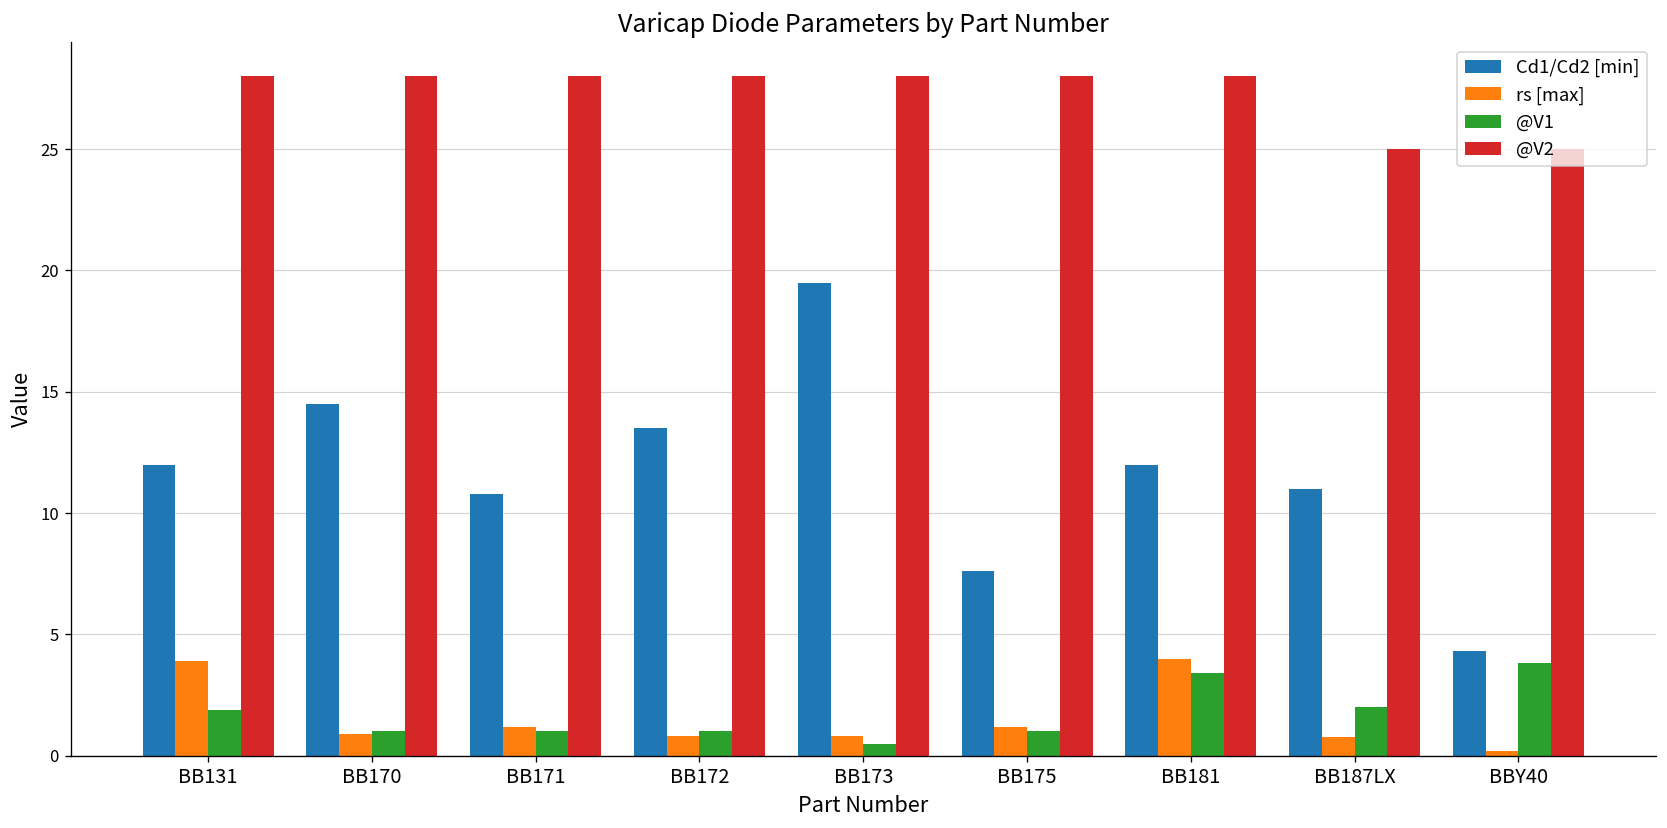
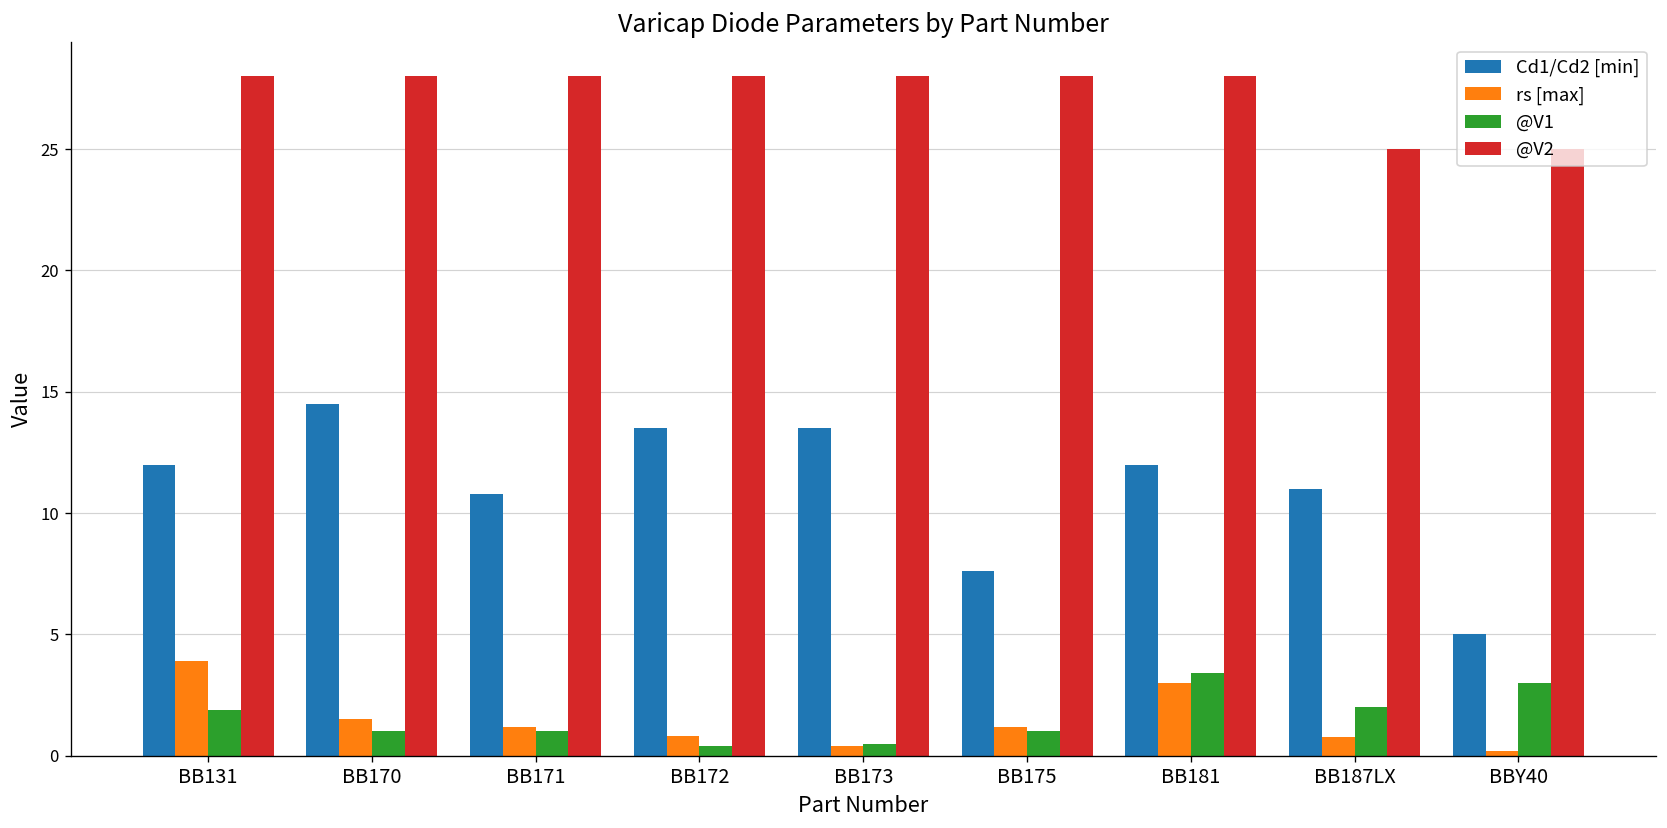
  {
    "Cd1/Cd2 [min]": {
      "BB131": 12.0,
      "BB170": 14.5,
      "BB171": 10.8,
      "BB172": 13.5,
-     "BB173": 19.5,
+     "BB173": 13.5,
      "BB175": 7.6,
      "BB181": 12.0,
      "BB187LX": 11.0,
-     "BBY40": 4.3
+     "BBY40": 5.0
    },
    "rs [max]": {
      "BB131": 3.9,
-     "BB170": 0.9,
+     "BB170": 1.5,
      "BB171": 1.2,
      "BB172": 0.8,
-     "BB173": 0.8,
+     "BB173": 0.4,
      "BB175": 1.2,
-     "BB181": 4,
+     "BB181": 3,
      "BB187LX": 0.8,
      "BBY40": 0.2
    },
    "@V1": {
      "BB131": 1.9,
      "BB170": 1.0,
      "BB171": 1.0,
-     "BB172": 1.0,
+     "BB172": 0.4,
      "BB173": 0.5,
      "BB175": 1.0,
      "BB181": 3.4,
      "BB187LX": 2.0,
-     "BBY40": 3.8
+     "BBY40": 3.0
    },
    "@V2": {
      "BB131": 28.0,
      "BB170": 28.0,
      "BB171": 28.0,
      "BB172": 28.0,
      "BB173": 28.0,
      "BB175": 28.0,
      "BB181": 28.0,
      "BB187LX": 25.0
    }
  }
